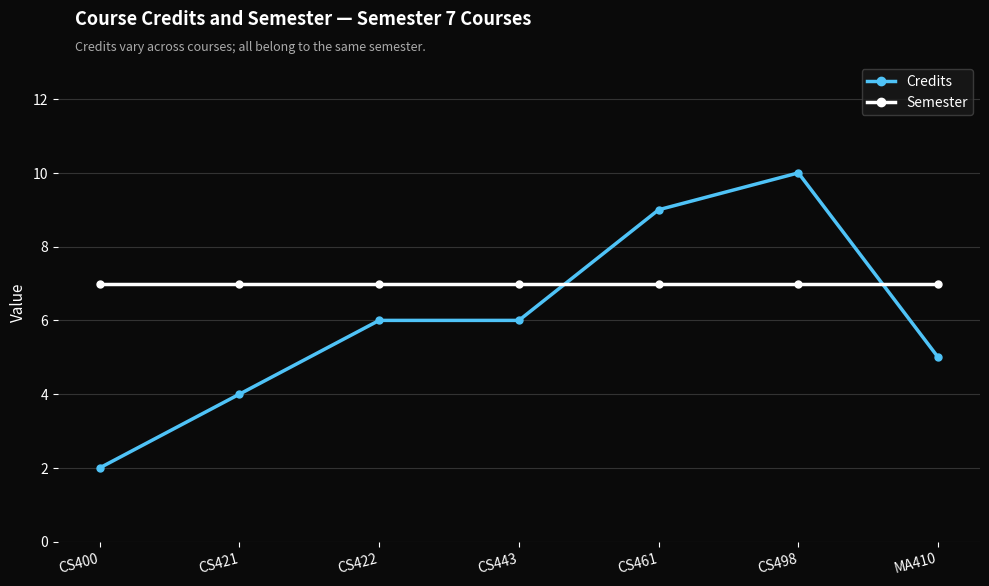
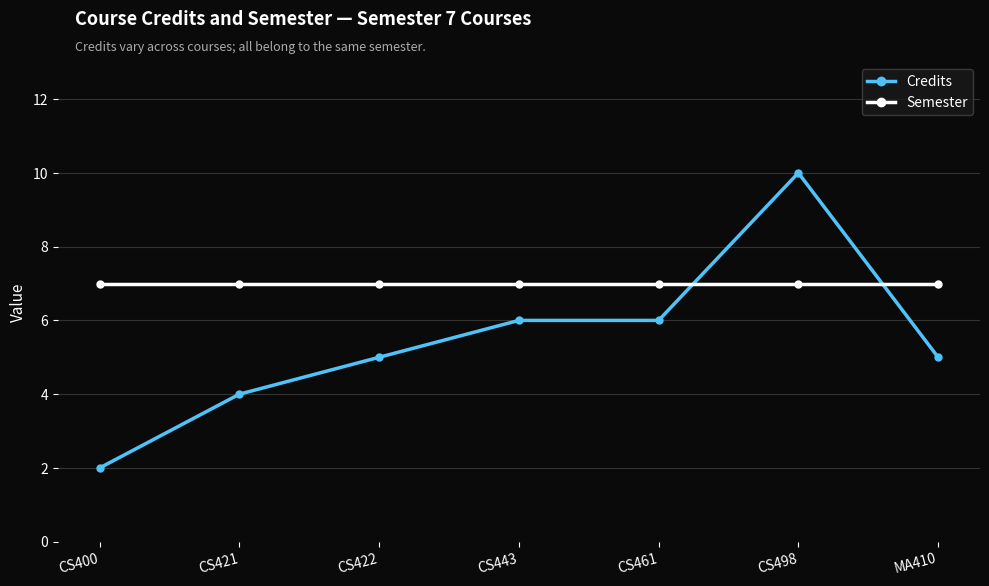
  {
    "Credits": {
      "CS400": 2,
      "CS421": 4,
-     "CS422": 6,
+     "CS422": 5,
      "CS443": 6,
-     "CS461": 9,
+     "CS461": 6,
      "CS498": 10,
      "MA410": 5
    },
    "Semester": {
      "CS400": 7,
      "CS421": 7,
      "CS422": 7,
      "CS443": 7,
      "CS461": 7,
      "CS498": 7,
      "MA410": 7
    }
  }
